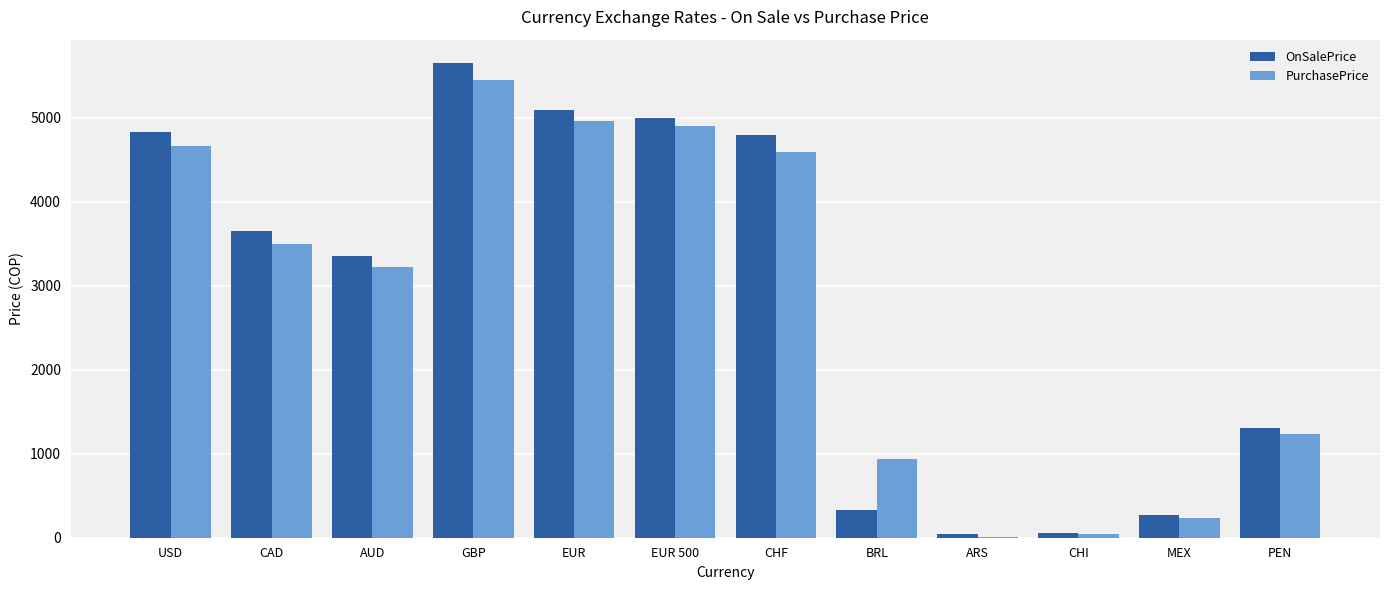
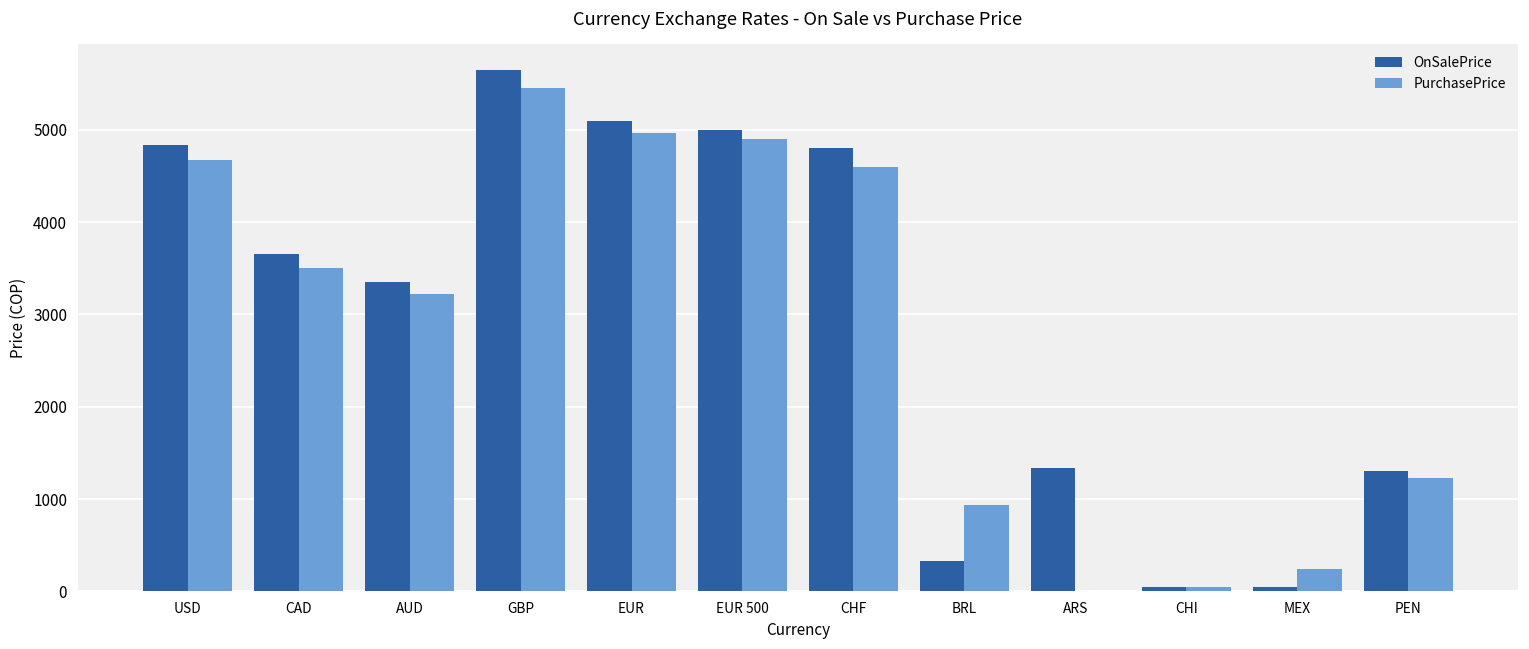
  {
    "OnSalePrice": {
      "USD": 4800,
      "CAD": 3700,
      "AUD": 3400,
      "GBP": 5700,
      "EUR": 5100,
      "EUR 500": 5000,
      "CHF": 4800,
      "BRL": 300,
-     "ARS": 0,
+     "ARS": 1300,
      "CHI": 100,
-     "MEX": 300,
+     "MEX": 100,
      "PEN": 1300
    },
    "PurchasePrice": {
      "USD": 4700,
      "CAD": 3500,
      "AUD": 3200,
      "GBP": 5500,
      "EUR": 5000,
      "EUR 500": 4900,
      "CHF": 4600,
      "BRL": 900,
      "CHI": 0,
      "MEX": 200,
      "PEN": 1200
    }
  }
